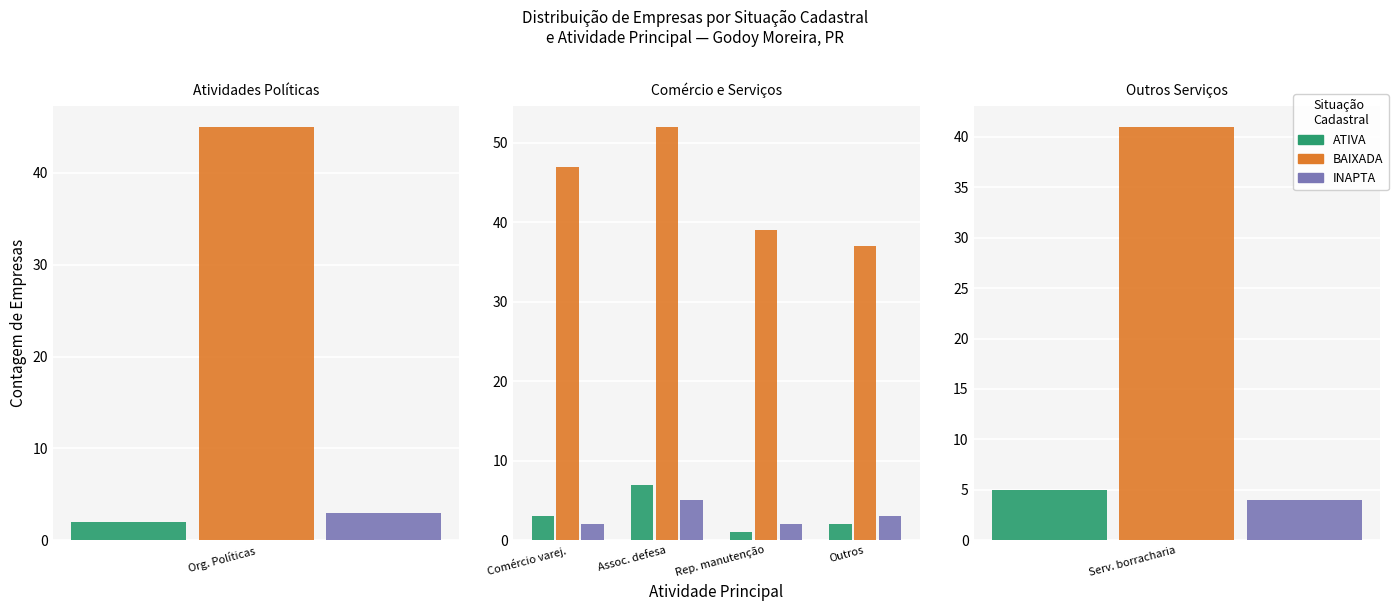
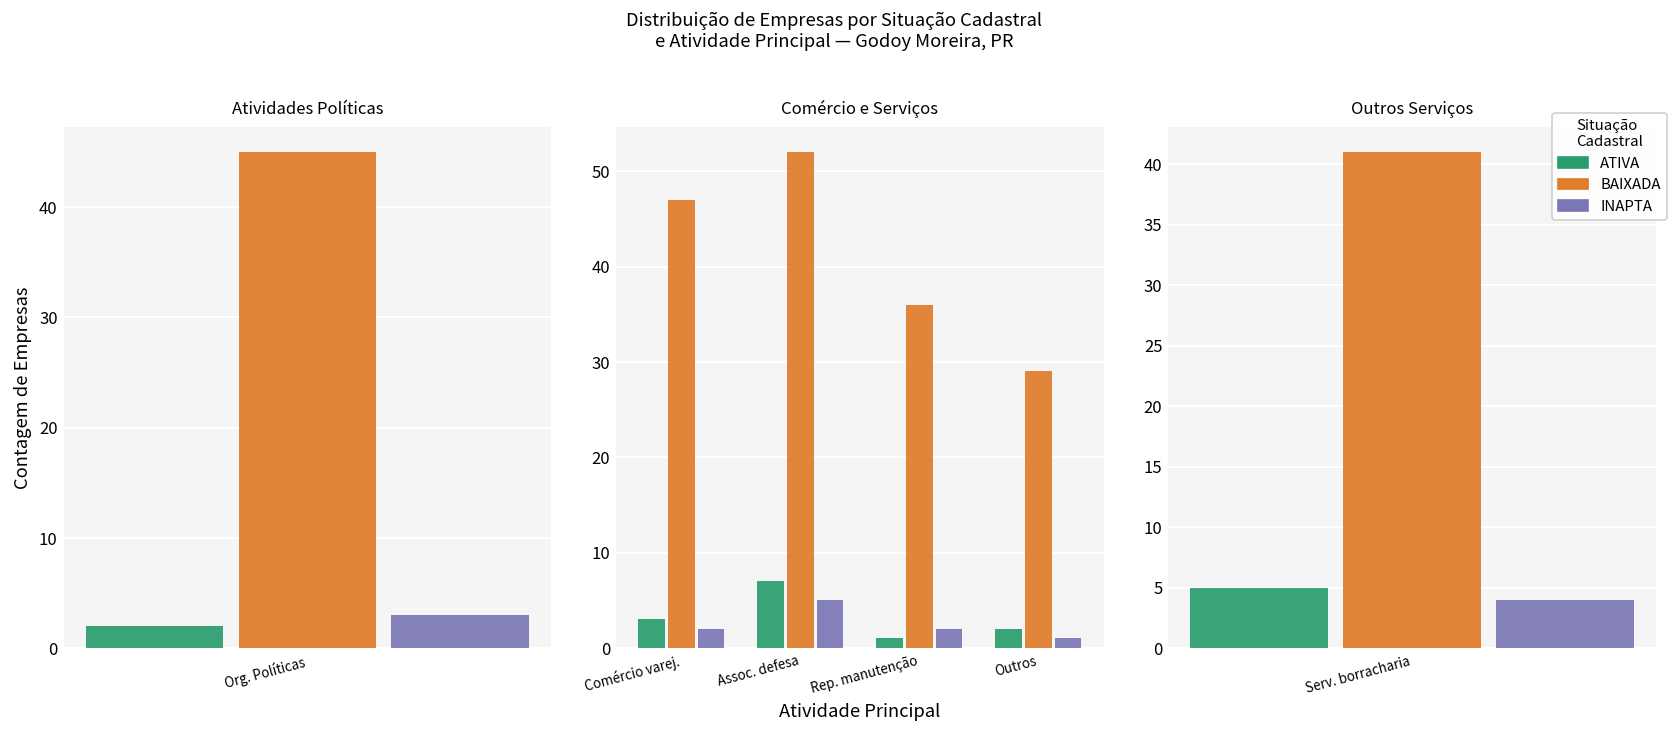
  {
    "Atividades Políticas": {
      "Org. Políticas": 45
    },
    "Comércio e Serviços": {
      "ATIVA": {
        "Comércio varej.": 3,
        "Assoc. defesa": 7,
        "Rep. manutenção": 1,
        "Outros": 2
      },
      "BAIXADA": {
        "Comércio varej.": 47,
        "Assoc. defesa": 52,
-       "Rep. manutenção": 39,
-       "Outros": 37
+       "Rep. manutenção": 36,
+       "Outros": 29
      },
      "INAPTA": {
        "Comércio varej.": 2,
        "Assoc. defesa": 5,
        "Rep. manutenção": 2,
-       "Outros": 3
+       "Outros": 1
      }
    },
    "Outros Serviços": {
      "Serv. borracharia": 41.0
    }
  }
